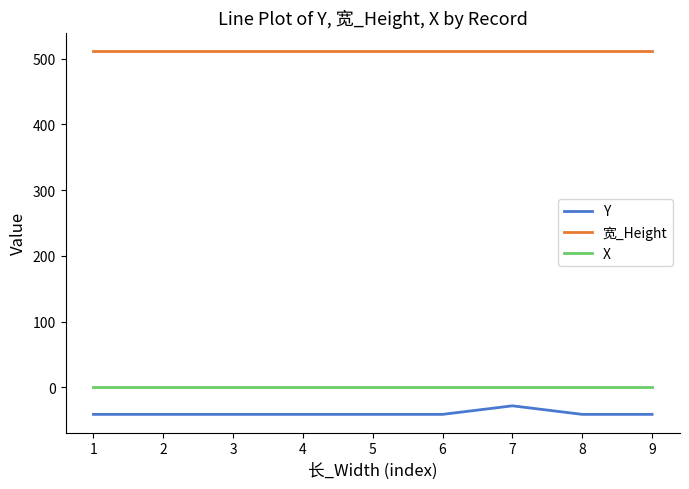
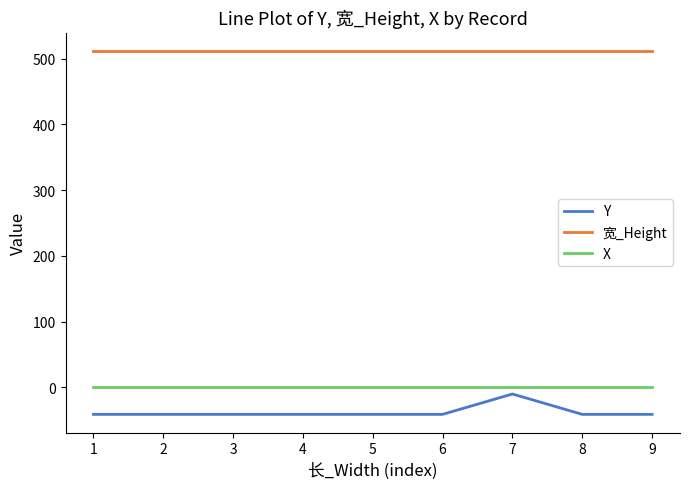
  {
    "Y": {
      "1": -40,
      "2": -40,
      "3": -40,
      "4": -40,
      "5": -40,
      "6": -40,
-     "7": -30,
+     "7": -10,
      "8": -40,
      "9": -40
    },
    "宽_Height": {
      "1": 510,
      "2": 510,
      "3": 510,
      "4": 510,
      "5": 510,
      "6": 510,
      "7": 510,
      "8": 510,
      "9": 510
    },
    "X": {
      "1": 0,
      "2": 0,
      "3": 0,
      "4": 0,
      "5": 0,
      "6": 0,
      "7": 0,
      "8": 0,
      "9": 0
    }
  }
